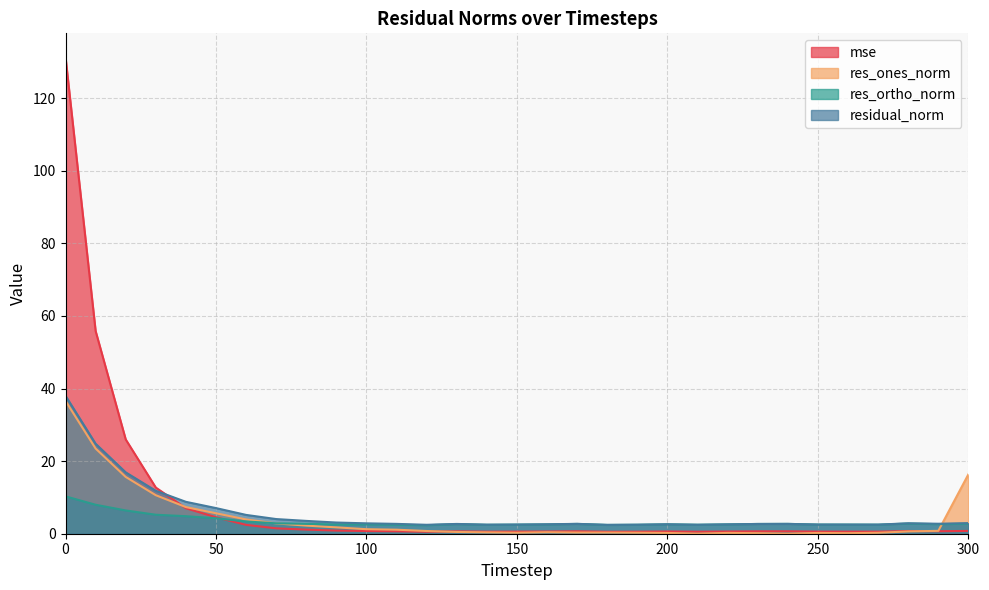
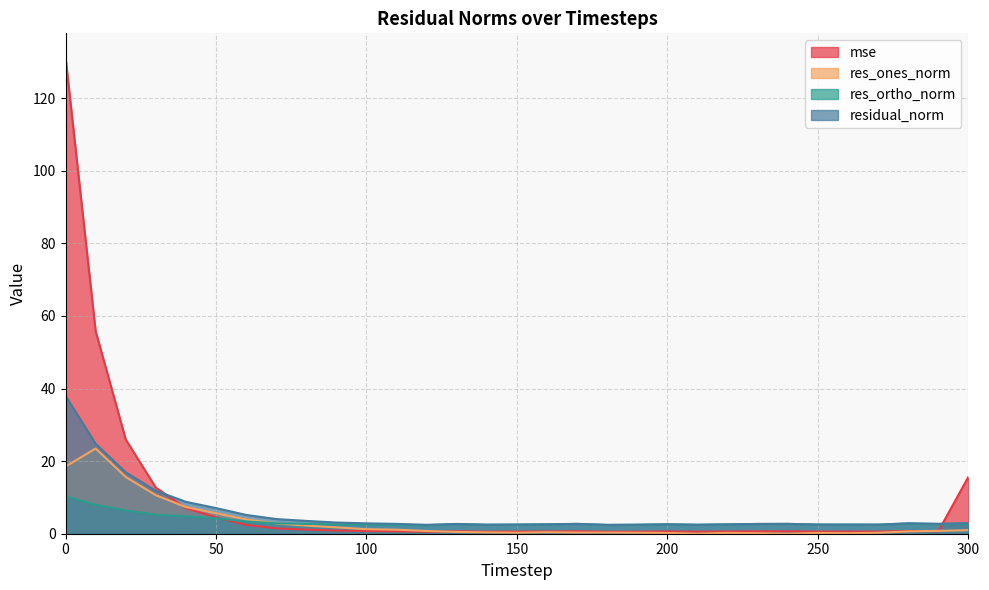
  {
    "mse": {
      "0": 131,
-     "300": 1
+     "300": 16
    },
    "res_ones_norm": {
-     "0": 37,
+     "0": 19,
      "50": 6,
-     "300": 16
+     "300": 1
    }
  }
